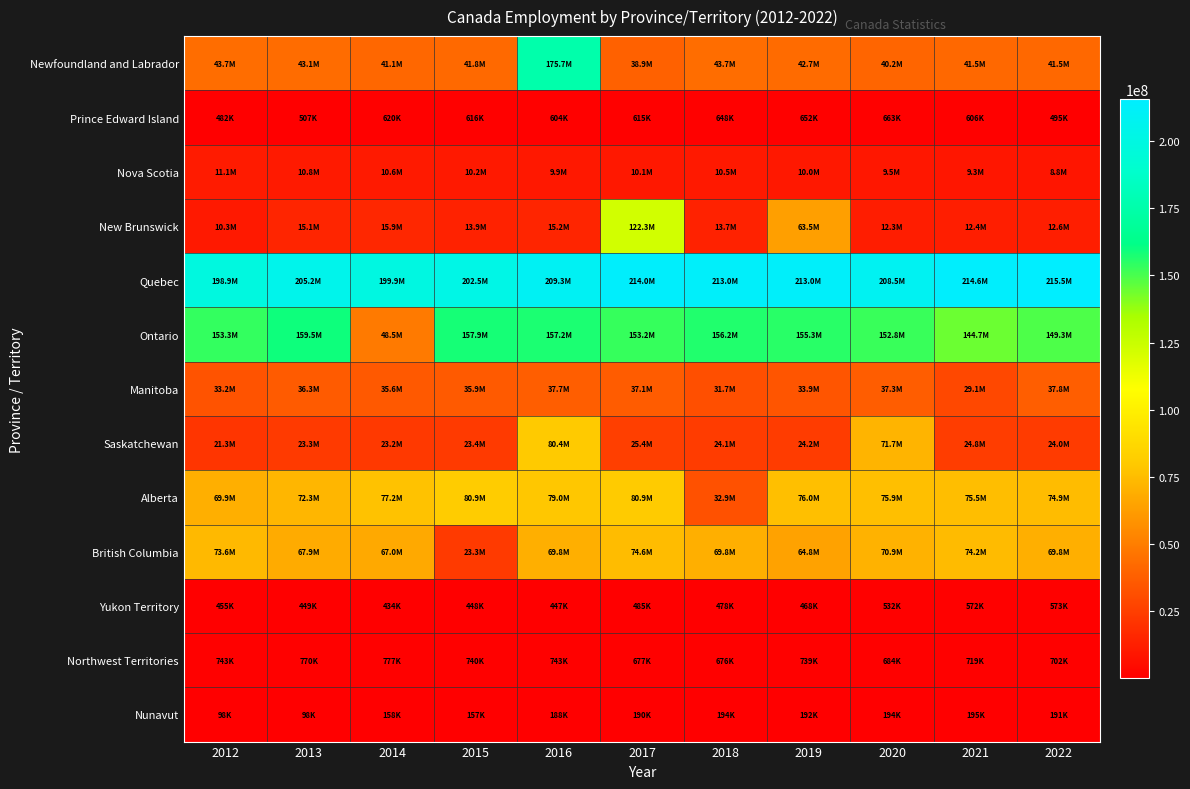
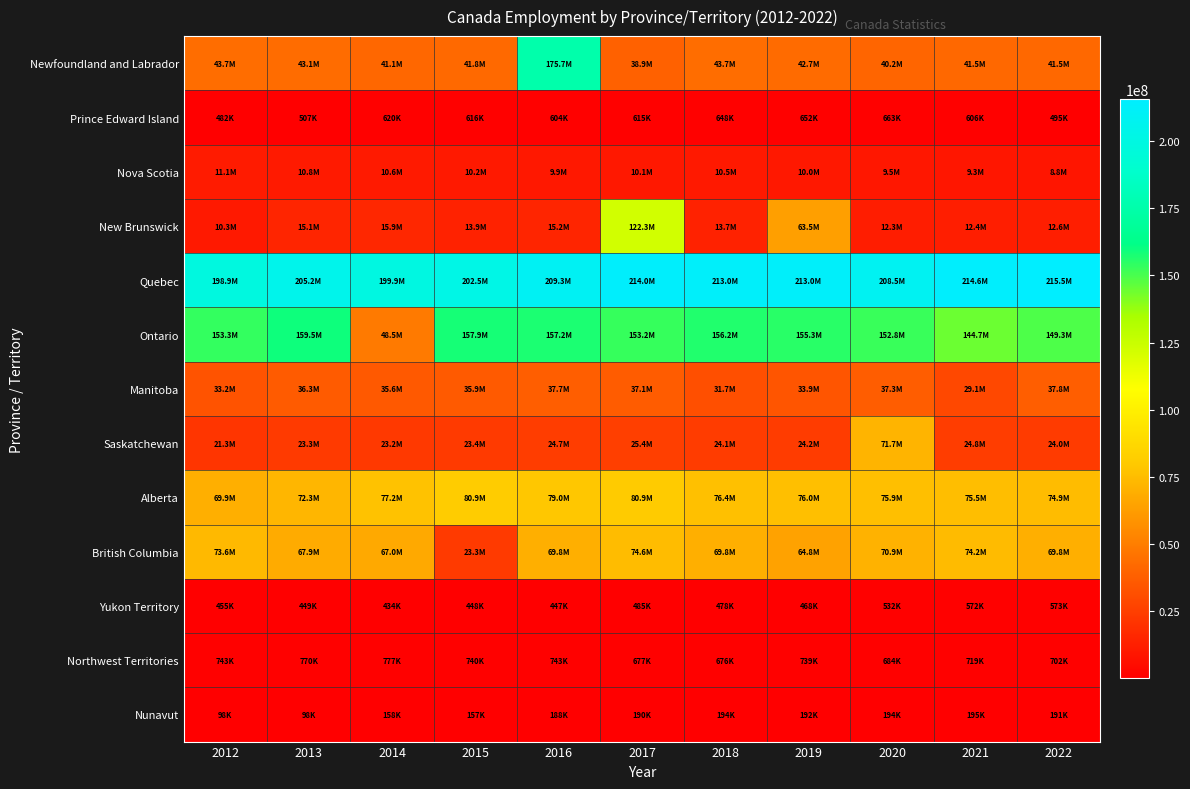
  {
    "Newfoundland and Labrador": {
      "2012": "43.7M",
      "2013": "43.1M",
      "2014": "41.1M",
      "2015": "41.8M",
      "2016": "175.7M",
      "2017": "38.9M",
      "2018": "43.7M",
      "2019": "42.7M",
      "2020": "40.2M",
      "2021": "41.5M",
      "2022": "41.5M"
    },
    "Prince Edward Island": {
      "2012": "482K",
      "2013": "507K",
      "2014": "620K",
      "2015": "616K",
      "2016": "604K",
      "2017": "615K",
      "2018": "648K",
      "2019": "652K",
      "2020": "663K",
      "2021": "606K",
      "2022": "495K"
    },
    "Nova Scotia": {
      "2012": "11.1M",
      "2013": "10.8M",
      "2014": "10.6M",
      "2015": "10.2M",
      "2016": "9.9M",
      "2017": "10.1M",
      "2018": "10.5M",
      "2019": "10.0M",
      "2020": "9.5M",
      "2021": "9.3M",
      "2022": "8.8M"
    },
    "New Brunswick": {
      "2012": "10.3M",
      "2013": "15.1M",
      "2014": "15.9M",
      "2015": "13.9M",
      "2016": "15.2M",
      "2017": "122.3M",
      "2018": "13.7M",
      "2019": "63.5M",
      "2020": "12.3M",
      "2021": "12.4M",
      "2022": "12.6M"
    },
    "Quebec": {
      "2012": "198.9M",
      "2013": "205.2M",
      "2014": "199.9M",
      "2015": "202.5M",
      "2016": "209.3M",
      "2017": "214.0M",
      "2018": "213.0M",
      "2019": "213.0M",
      "2020": "208.5M",
      "2021": "214.6M",
      "2022": "215.5M"
    },
    "Ontario": {
      "2012": "153.3M",
      "2013": "159.5M",
      "2014": "48.5M",
      "2015": "157.9M",
      "2016": "157.2M",
      "2017": "153.2M",
      "2018": "156.2M",
      "2019": "155.3M",
      "2020": "152.8M",
      "2021": "144.7M",
      "2022": "149.3M"
    },
    "Manitoba": {
      "2012": "33.2M",
      "2013": "36.3M",
      "2014": "35.6M",
      "2015": "35.9M",
      "2016": "37.7M",
      "2017": "37.1M",
      "2018": "31.7M",
      "2019": "33.9M",
      "2020": "37.3M",
      "2021": "29.1M",
      "2022": "37.8M"
    },
    "Saskatchewan": {
      "2012": "21.3M",
      "2013": "23.3M",
      "2014": "23.2M",
      "2015": "23.4M",
-     "2016": "80.4M",
+     "2016": "24.7M",
      "2017": "25.4M",
      "2018": "24.1M",
      "2019": "24.2M",
      "2020": "71.7M",
      "2021": "24.8M",
      "2022": "24.0M"
    },
    "Alberta": {
      "2012": "69.9M",
      "2013": "72.3M",
      "2014": "77.2M",
      "2015": "80.9M",
      "2016": "79.0M",
      "2017": "80.9M",
-     "2018": "32.9M",
+     "2018": "76.4M",
      "2019": "76.0M",
      "2020": "75.9M",
      "2021": "75.5M",
      "2022": "74.9M"
    },
    "British Columbia": {
      "2012": "73.6M",
      "2013": "67.9M",
      "2014": "67.0M",
      "2015": "23.3M",
      "2016": "69.8M",
      "2017": "74.6M",
      "2018": "69.8M",
      "2019": "64.8M",
      "2020": "70.9M",
      "2021": "74.2M",
      "2022": "69.8M"
    },
    "Yukon Territory": {
      "2012": "455K",
      "2013": "449K",
      "2014": "434K",
      "2015": "448K",
      "2016": "447K",
      "2017": "485K",
      "2018": "478K",
      "2019": "468K",
      "2020": "532K",
      "2021": "572K",
      "2022": "573K"
    },
    "Northwest Territories": {
      "2012": "743K",
      "2013": "770K",
      "2014": "777K",
      "2015": "740K",
      "2016": "743K",
      "2017": "677K",
      "2018": "676K",
      "2019": "739K",
      "2020": "684K",
      "2021": "719K",
      "2022": "702K"
    },
    "Nunavut": {
      "2012": "98K",
      "2013": "98K",
      "2014": "158K",
      "2015": "157K",
      "2016": "188K",
      "2017": "190K",
      "2018": "194K",
      "2019": "192K",
      "2020": "194K",
      "2021": "195K",
      "2022": "191K"
    }
  }
